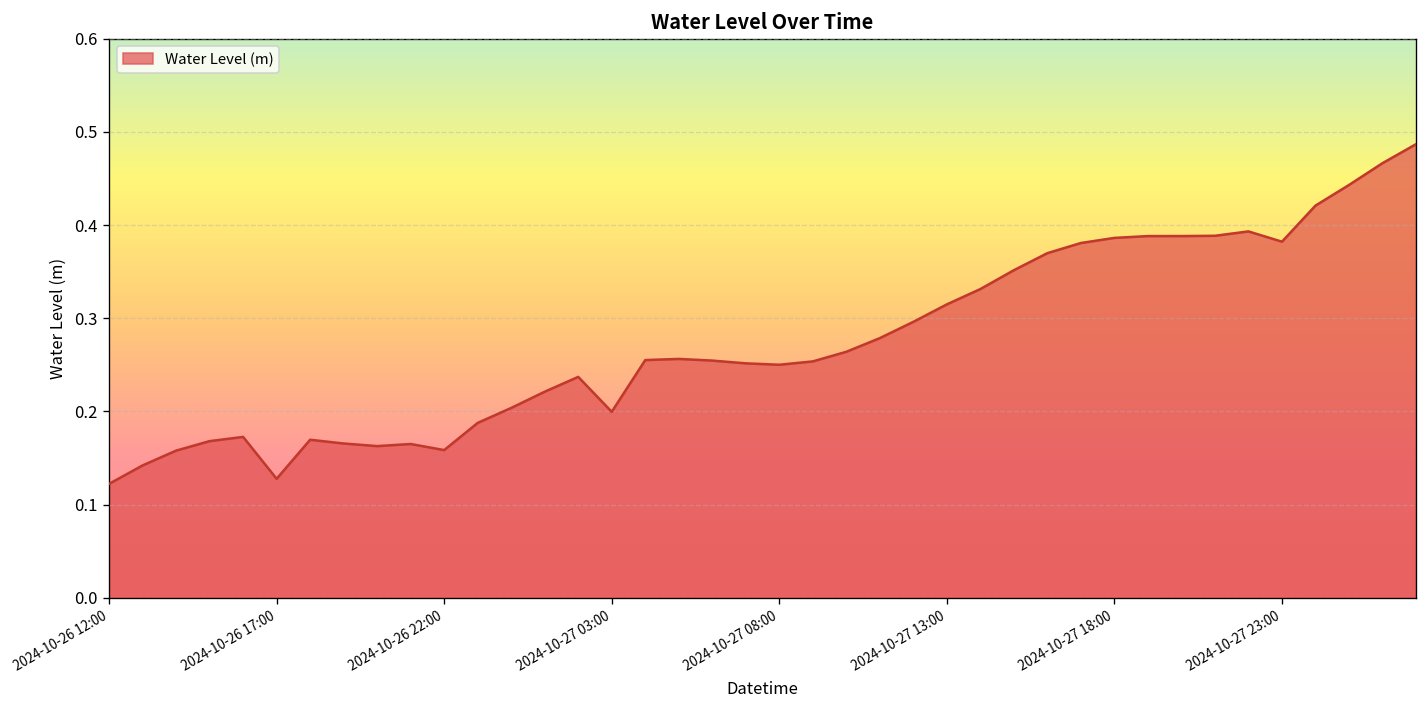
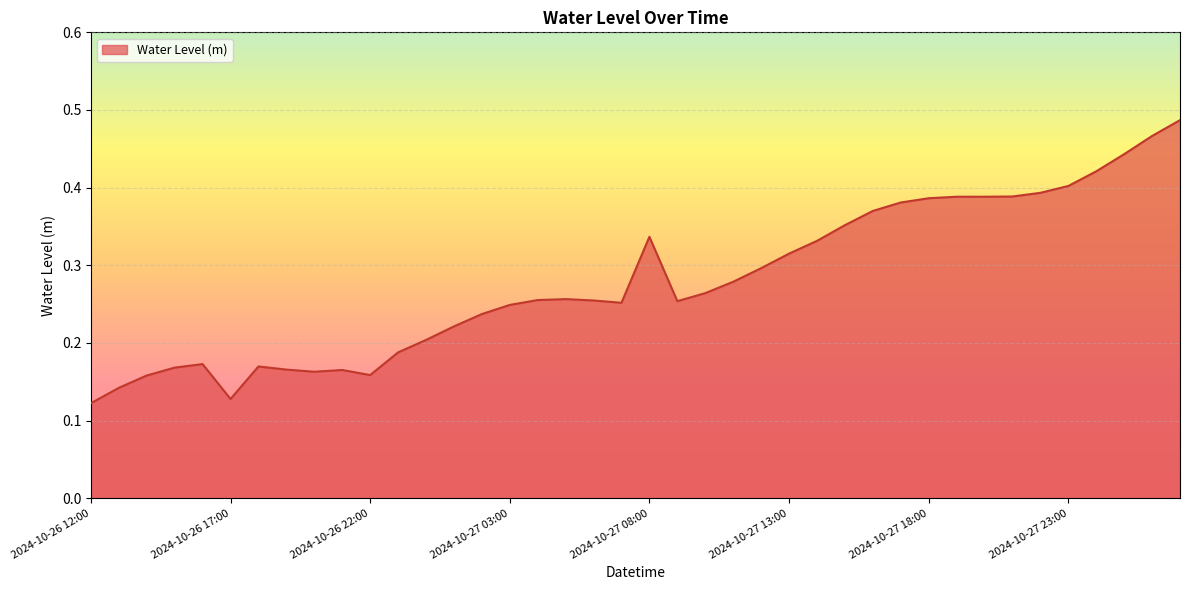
  {
    "2024-10-26 12:00": 0.12,
    "2024-10-26 17:00": 0.13,
    "2024-10-26 22:00": 0.16,
-   "2024-10-27 03:00": 0.20,
-   "2024-10-27 08:00": 0.25,
+   "2024-10-27 03:00": 0.25,
+   "2024-10-27 08:00": 0.34,
    "2024-10-27 13:00": 0.31,
    "2024-10-27 18:00": 0.39,
-   "2024-10-27 23:00": 0.38
+   "2024-10-27 23:00": 0.40
  }
